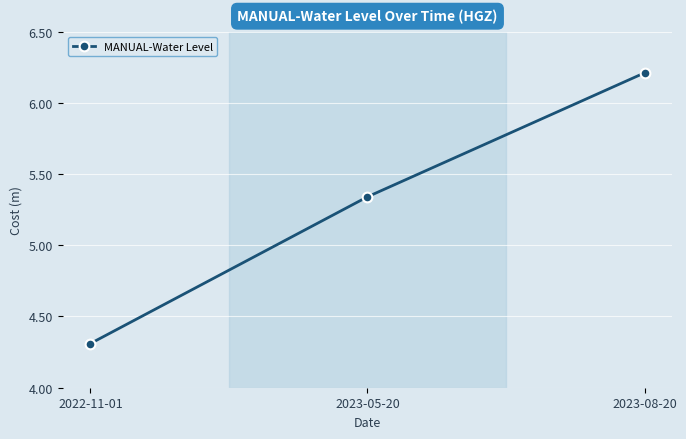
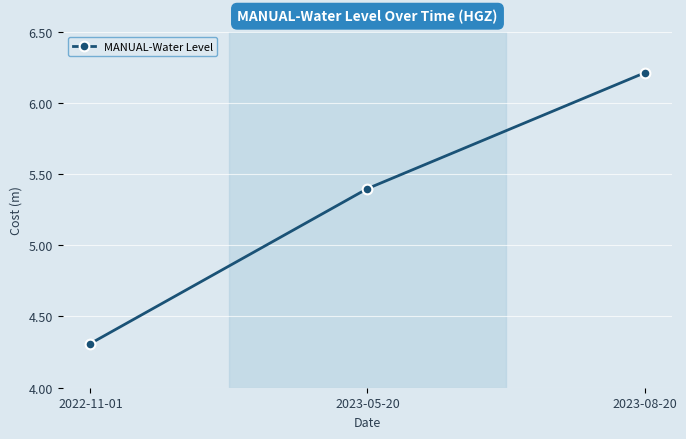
  {
    "2022-11-01": 4.31,
-   "2023-05-20": 5.34,
+   "2023-05-20": 5.40,
    "2023-08-20": 6.21
  }
